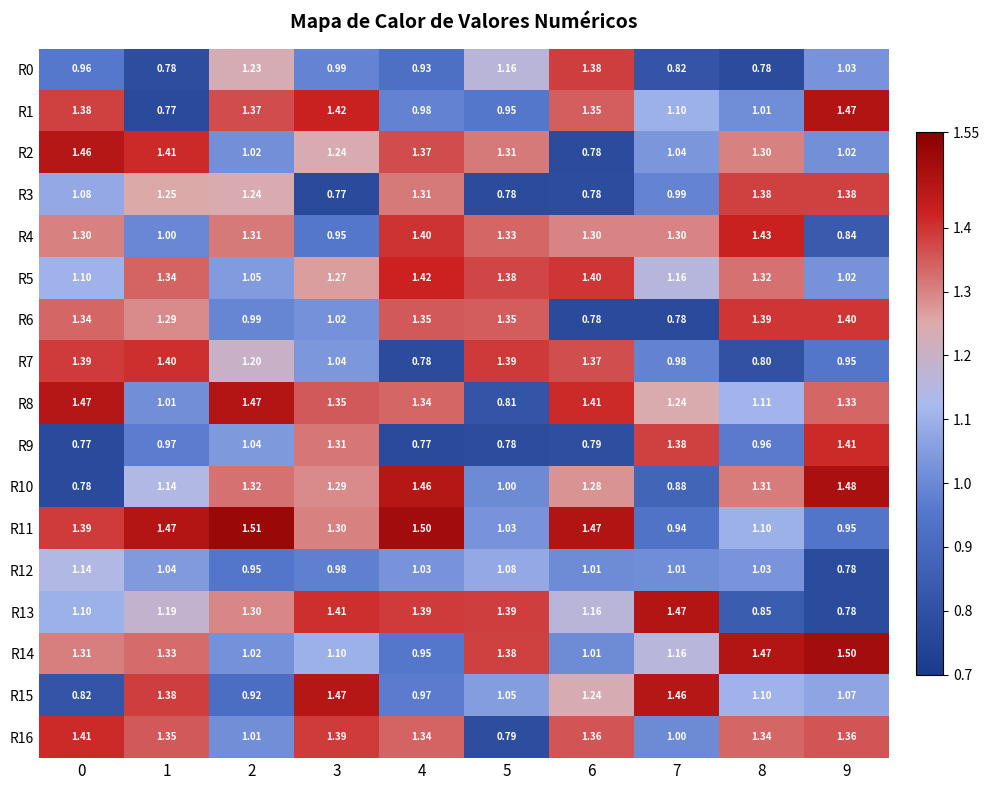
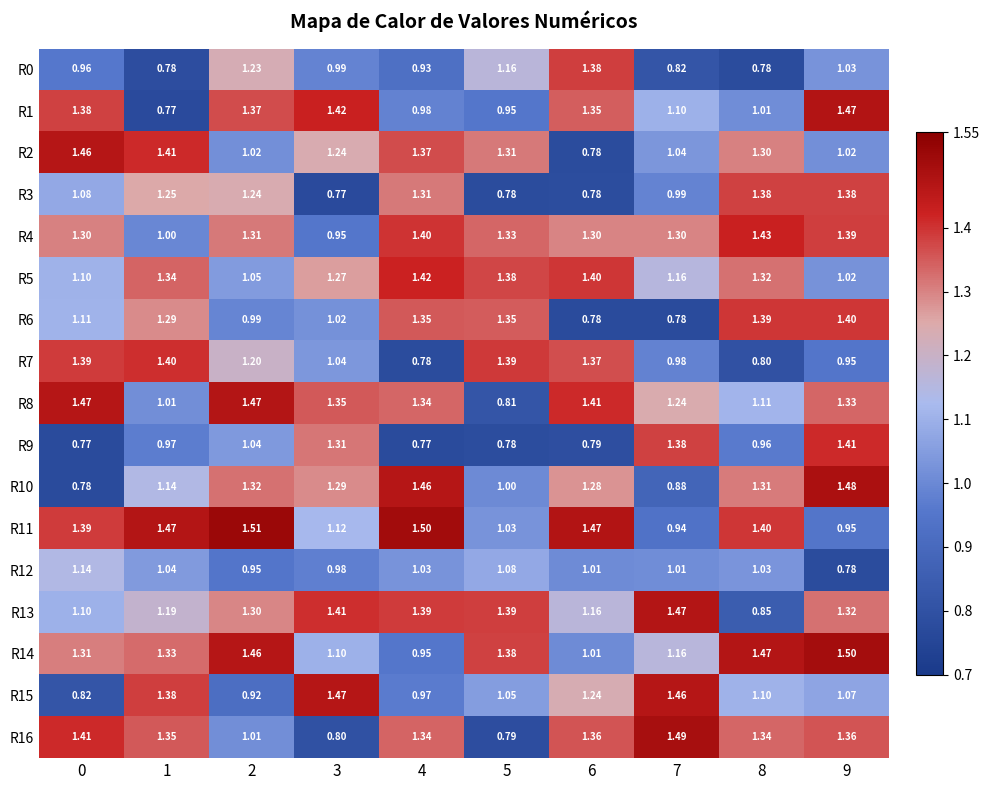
  {
    "R0": {
      "0": 0.96,
      "1": 0.78,
      "2": 1.23,
      "3": 0.99,
      "4": 0.93,
      "5": 1.16,
      "6": 1.38,
      "7": 0.82,
      "8": 0.78,
      "9": 1.03
    },
    "R1": {
      "0": 1.38,
      "1": 0.77,
      "2": 1.37,
      "3": 1.42,
      "4": 0.98,
      "5": 0.95,
      "6": 1.35,
      "7": 1.10,
      "8": 1.01,
      "9": 1.47
    },
    "R2": {
      "0": 1.46,
      "1": 1.41,
      "2": 1.02,
      "3": 1.24,
      "4": 1.37,
      "5": 1.31,
      "6": 0.78,
      "7": 1.04,
      "8": 1.30,
      "9": 1.02
    },
    "R3": {
      "0": 1.08,
      "1": 1.25,
      "2": 1.24,
      "3": 0.77,
      "4": 1.31,
      "5": 0.78,
      "6": 0.78,
      "7": 0.99,
      "8": 1.38,
      "9": 1.38
    },
    "R4": {
      "0": 1.30,
      "1": 1.00,
      "2": 1.31,
      "3": 0.95,
      "4": 1.40,
      "5": 1.33,
      "6": 1.30,
      "7": 1.30,
      "8": 1.43,
-     "9": 0.84
+     "9": 1.39
    },
    "R5": {
      "0": 1.10,
      "1": 1.34,
      "2": 1.05,
      "3": 1.27,
      "4": 1.42,
      "5": 1.38,
      "6": 1.40,
      "7": 1.16,
      "8": 1.32,
      "9": 1.02
    },
    "R6": {
-     "0": 1.34,
+     "0": 1.11,
      "1": 1.29,
      "2": 0.99,
      "3": 1.02,
      "4": 1.35,
      "5": 1.35,
      "6": 0.78,
      "7": 0.78,
      "8": 1.39,
      "9": 1.40
    },
    "R7": {
      "0": 1.39,
      "1": 1.40,
      "2": 1.20,
      "3": 1.04,
      "4": 0.78,
      "5": 1.39,
      "6": 1.37,
      "7": 0.98,
      "8": 0.80,
      "9": 0.95
    },
    "R8": {
      "0": 1.47,
      "1": 1.01,
      "2": 1.47,
      "3": 1.35,
      "4": 1.34,
      "5": 0.81,
      "6": 1.41,
      "7": 1.24,
      "8": 1.11,
      "9": 1.33
    },
    "R9": {
      "0": 0.77,
      "1": 0.97,
      "2": 1.04,
      "3": 1.31,
      "4": 0.77,
      "5": 0.78,
      "6": 0.79,
      "7": 1.38,
      "8": 0.96,
      "9": 1.41
    },
    "R10": {
      "0": 0.78,
      "1": 1.14,
      "2": 1.32,
      "3": 1.29,
      "4": 1.46,
      "5": 1.00,
      "6": 1.28,
      "7": 0.88,
      "8": 1.31,
      "9": 1.48
    },
    "R11": {
      "0": 1.39,
      "1": 1.47,
      "2": 1.51,
-     "3": 1.30,
+     "3": 1.12,
      "4": 1.50,
      "5": 1.03,
      "6": 1.47,
      "7": 0.94,
-     "8": 1.10,
+     "8": 1.40,
      "9": 0.95
    },
    "R12": {
      "0": 1.14,
      "1": 1.04,
      "2": 0.95,
      "3": 0.98,
      "4": 1.03,
      "5": 1.08,
      "6": 1.01,
      "7": 1.01,
      "8": 1.03,
      "9": 0.78
    },
    "R13": {
      "0": 1.10,
      "1": 1.19,
      "2": 1.30,
      "3": 1.41,
      "4": 1.39,
      "5": 1.39,
      "6": 1.16,
      "7": 1.47,
      "8": 0.85,
-     "9": 0.78
+     "9": 1.32
    },
    "R14": {
      "0": 1.31,
      "1": 1.33,
-     "2": 1.02,
+     "2": 1.46,
      "3": 1.10,
      "4": 0.95,
      "5": 1.38,
      "6": 1.01,
      "7": 1.16,
      "8": 1.47,
      "9": 1.50
    },
    "R15": {
      "0": 0.82,
      "1": 1.38,
      "2": 0.92,
      "3": 1.47,
      "4": 0.97,
      "5": 1.05,
      "6": 1.24,
      "7": 1.46,
      "8": 1.10,
      "9": 1.07
    },
    "R16": {
      "0": 1.41,
      "1": 1.35,
      "2": 1.01,
-     "3": 1.39,
+     "3": 0.80,
      "4": 1.34,
      "5": 0.79,
      "6": 1.36,
-     "7": 1.00,
+     "7": 1.49,
      "8": 1.34,
      "9": 1.36
    }
  }
